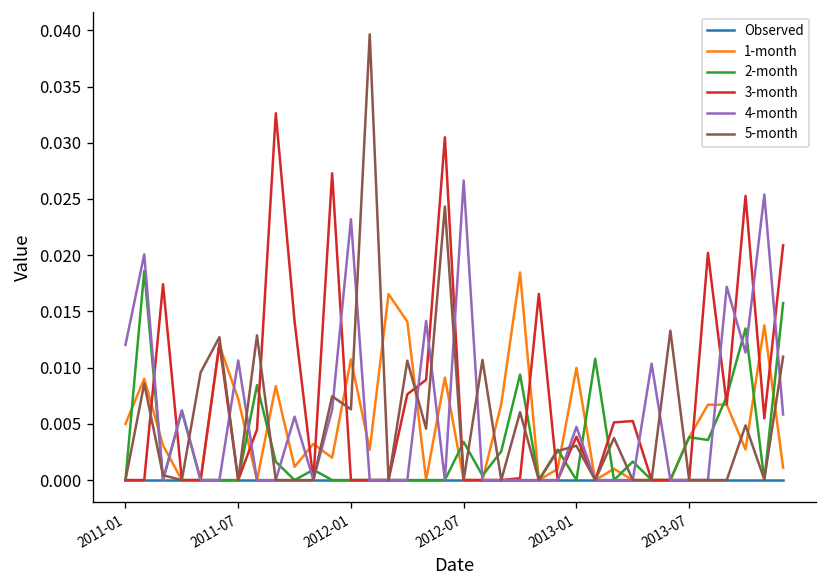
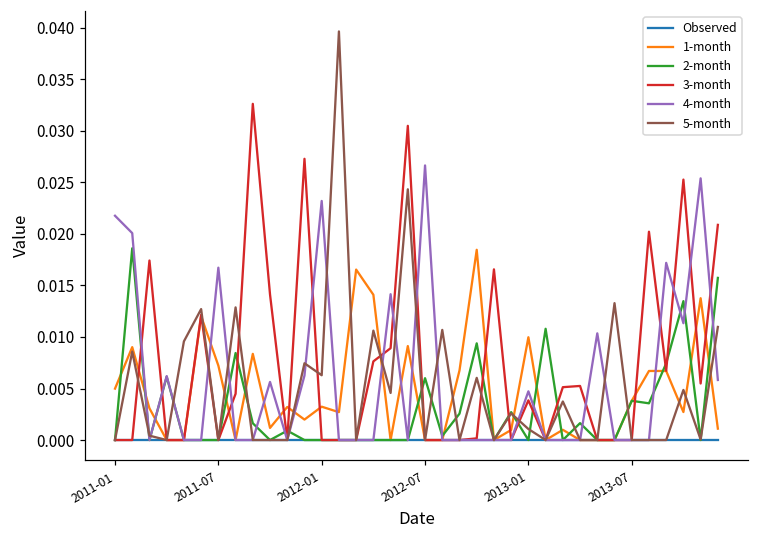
  {
    "1-month": {
      "2011-01": 0.005,
      "2011-07": 0.007,
-     "2012-01": 0.011,
+     "2012-01": 0.003,
      "2013-01": 0.010
    },
    "2-month": {
-     "2012-07": 0.003
+     "2012-07": 0.006
    },
    "3-month": {
      "2013-01": 0.004
    },
    "4-month": {
-     "2011-01": 0.012,
-     "2011-07": 0.011,
+     "2011-01": 0.022,
+     "2011-07": 0.017,
      "2012-01": 0.023,
      "2012-07": 0.027,
      "2013-01": 0.005
    },
    "5-month": {
      "2012-01": 0.006,
-     "2013-01": 0.003
+     "2013-01": 0.001
    }
  }
